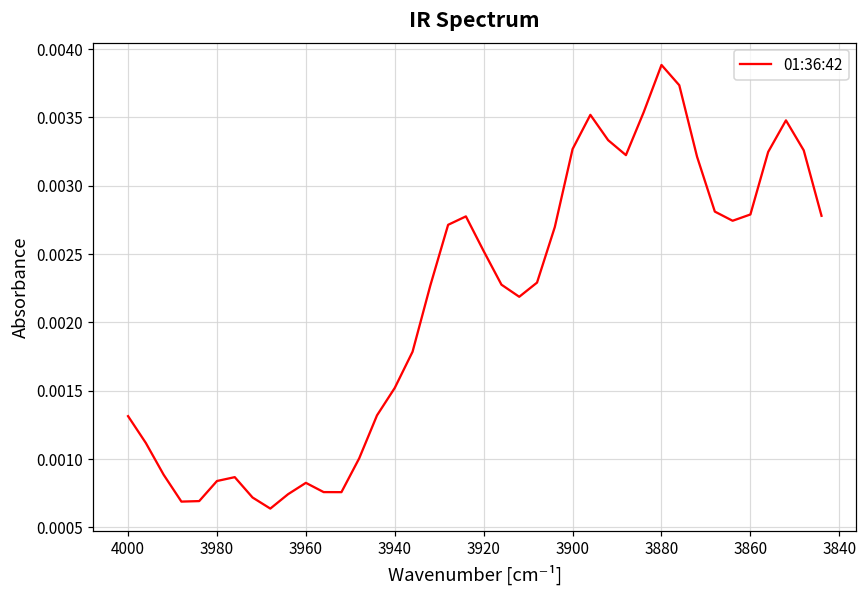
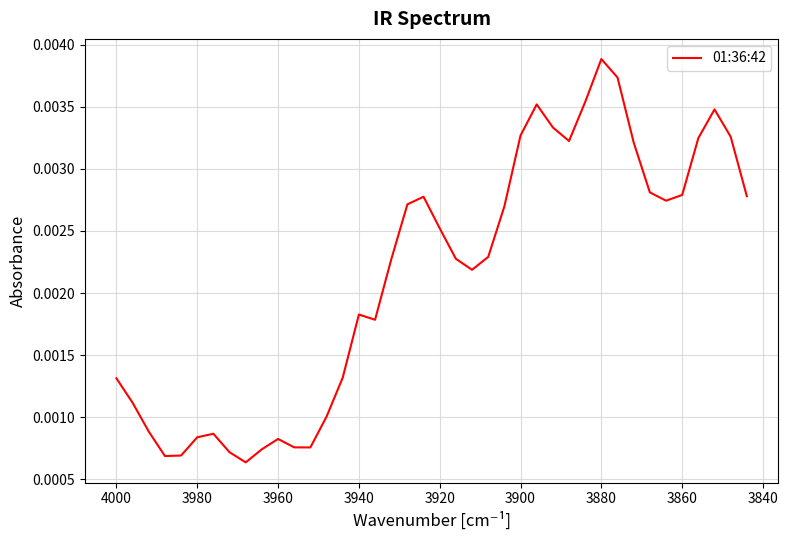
  {
    "4000": 0.00131,
    "3980": 0.00084,
    "3960": 0.00083,
-   "3940": 0.00152,
+   "3940": 0.00183,
    "3920": 0.00252,
    "3900": 0.00327,
    "3880": 0.00388,
    "3860": 0.00279
  }
